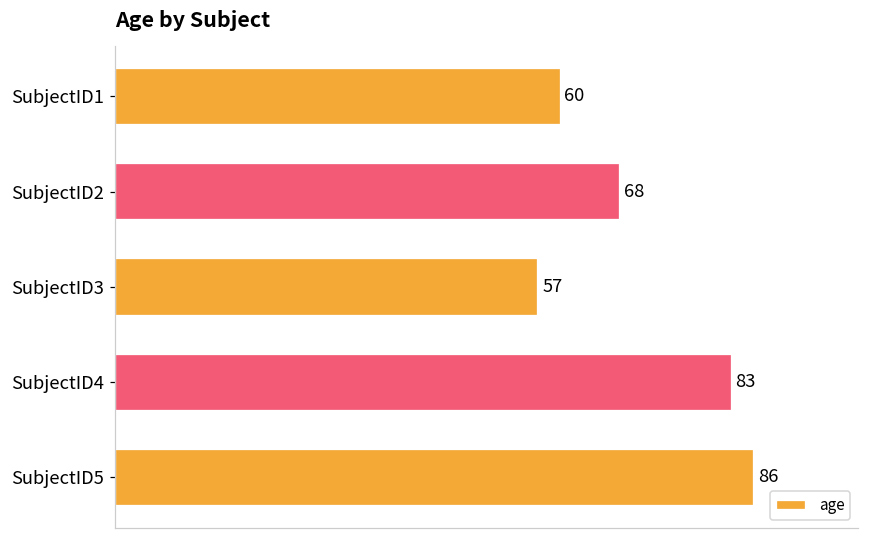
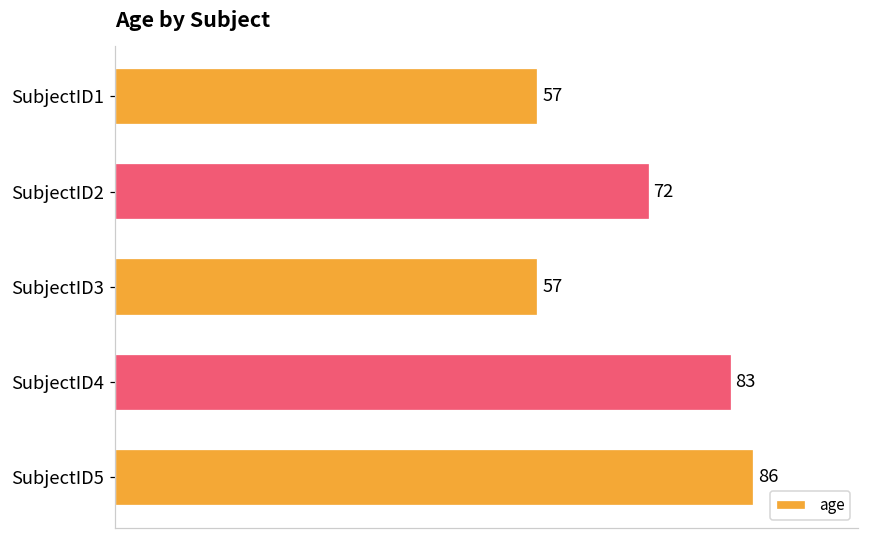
  {
-   "SubjectID1": 60,
-   "SubjectID2": 68,
+   "SubjectID1": 57,
+   "SubjectID2": 72,
    "SubjectID3": 57,
    "SubjectID4": 83,
    "SubjectID5": 86
  }
